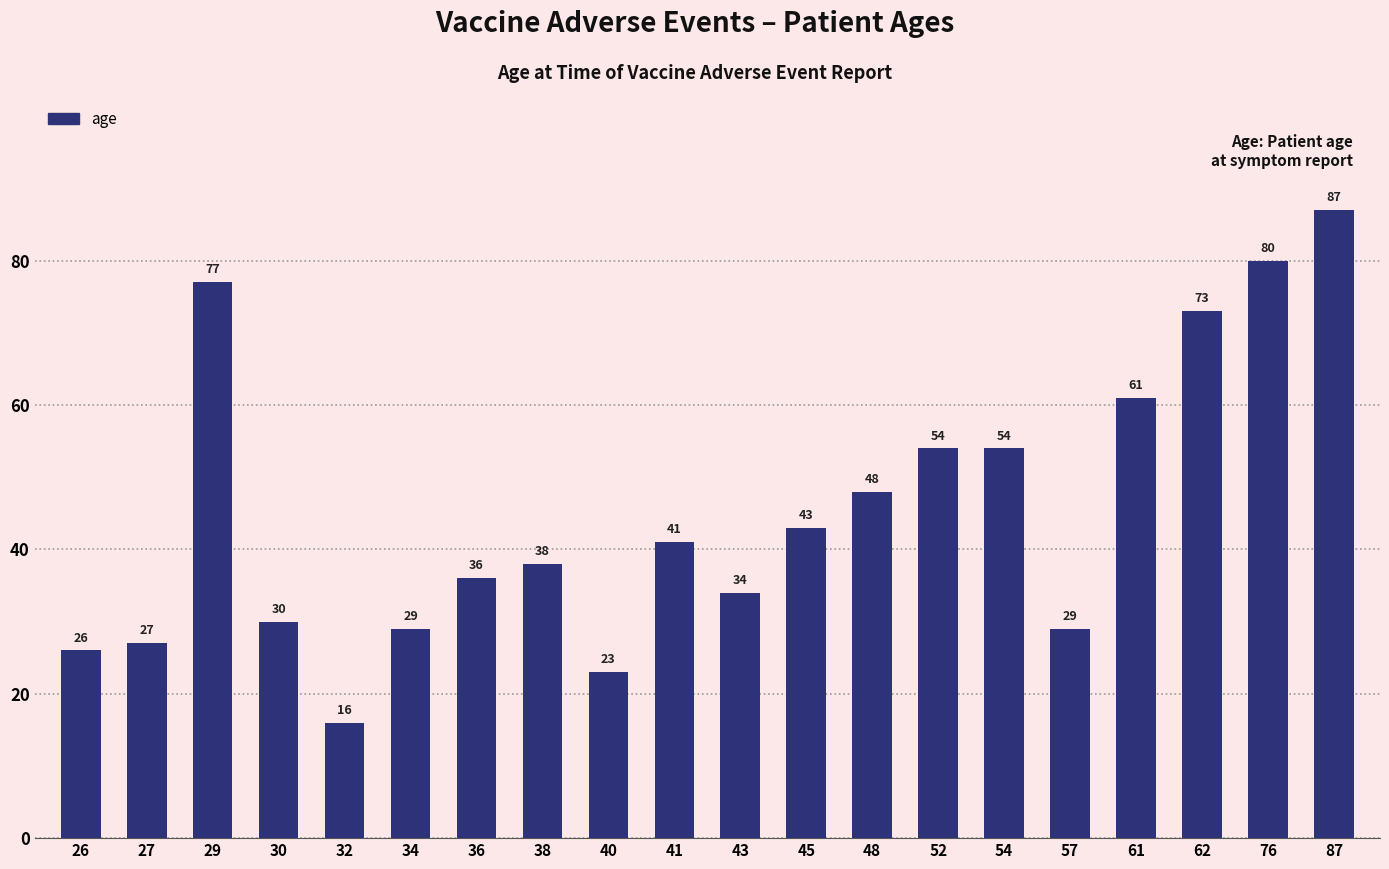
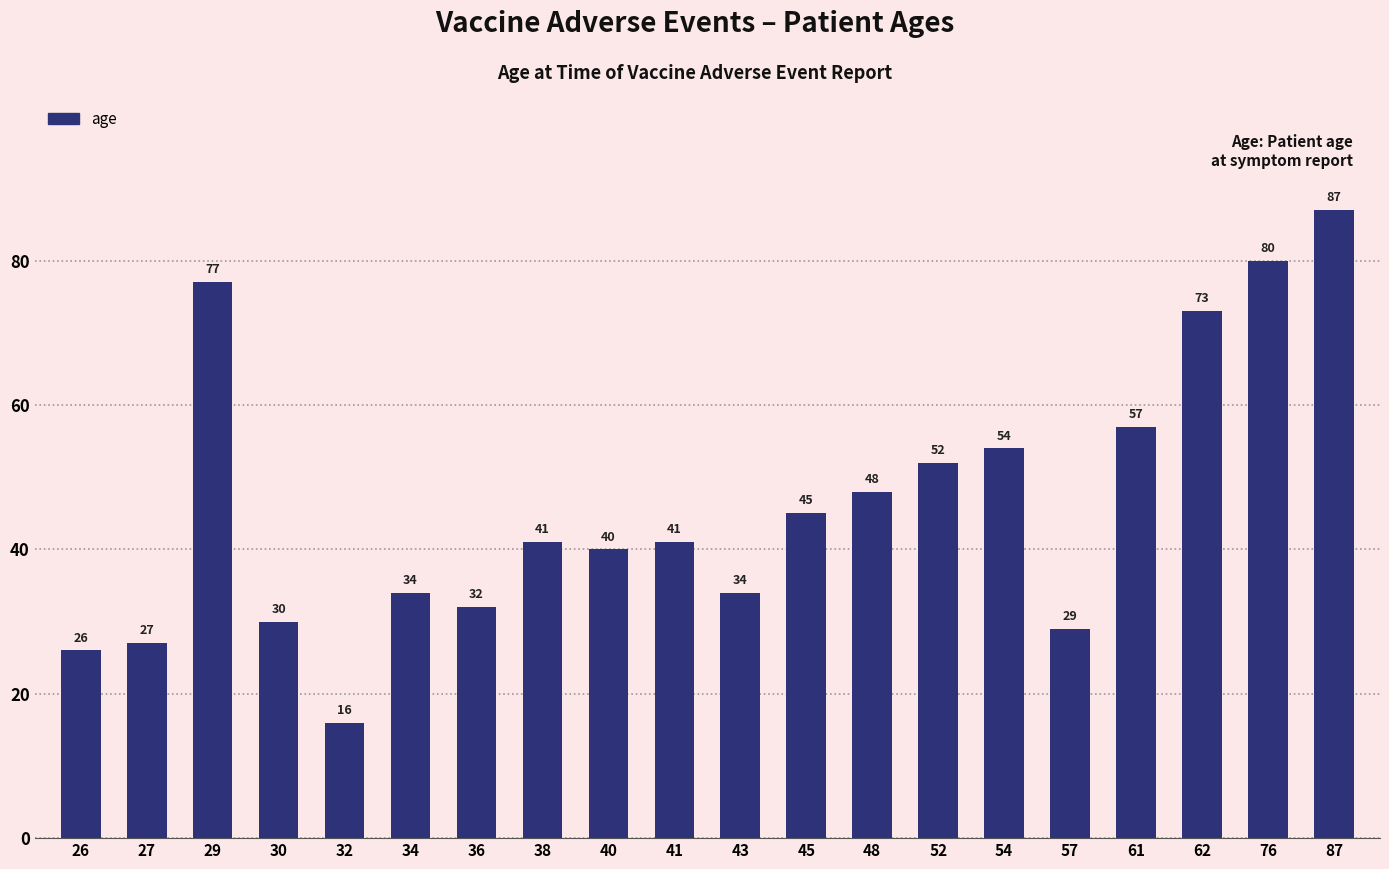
  {
    "26": 26,
    "27": 27,
    "29": 77,
    "30": 30,
    "32": 16,
-   "34": 29,
-   "36": 36,
-   "38": 38,
-   "40": 23,
+   "34": 34,
+   "36": 32,
+   "38": 41,
+   "40": 40,
    "41": 41,
    "43": 34,
-   "45": 43,
+   "45": 45,
    "48": 48,
-   "52": 54,
+   "52": 52,
    "54": 54,
    "57": 29,
-   "61": 61,
+   "61": 57,
    "62": 73,
    "76": 80,
    "87": 87
  }
